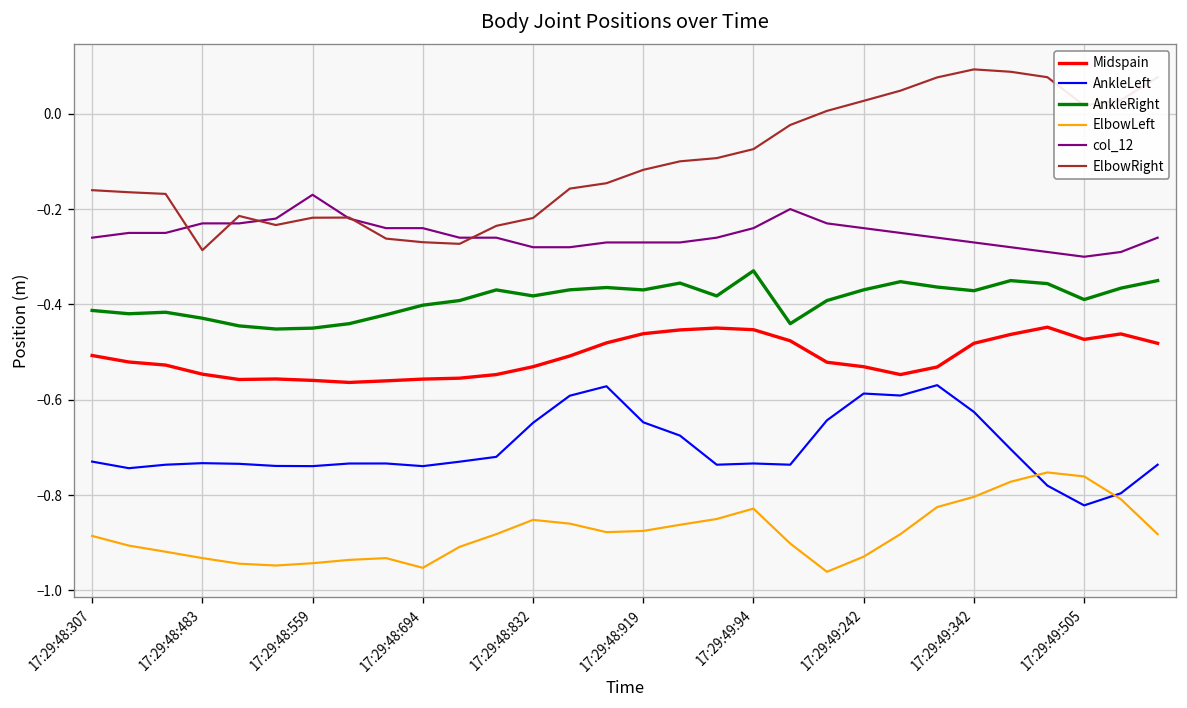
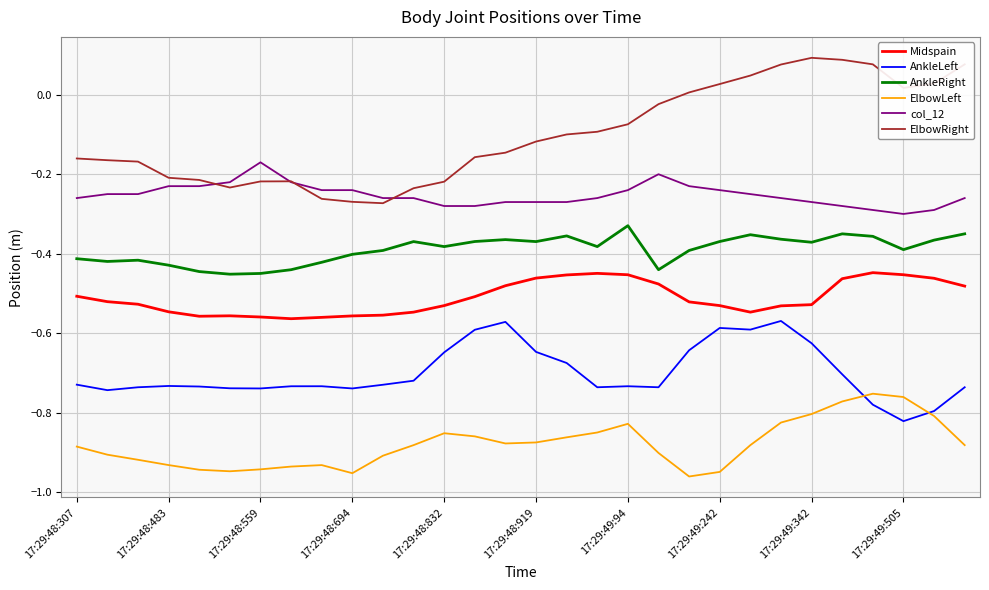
  {
    "Midspain": {
      "17:29:48:307": -0.51,
      "17:29:48:483": -0.55,
      "17:29:48:559": -0.56,
      "17:29:48:694": -0.56,
      "17:29:48:832": -0.53,
      "17:29:48:919": -0.46,
      "17:29:49:94": -0.45,
      "17:29:49:242": -0.53,
-     "17:29:49:342": -0.48,
-     "17:29:49:505": -0.47
+     "17:29:49:342": -0.53,
+     "17:29:49:505": -0.45
    },
    "AnkleLeft": {
      "17:29:48:307": -0.73,
      "17:29:48:483": -0.73,
      "17:29:48:559": -0.74,
      "17:29:48:694": -0.74,
      "17:29:48:832": -0.65,
      "17:29:48:919": -0.65,
      "17:29:49:94": -0.73,
      "17:29:49:242": -0.59,
      "17:29:49:342": -0.63,
      "17:29:49:505": -0.82
    },
    "AnkleRight": {
      "17:29:48:307": -0.41,
      "17:29:48:483": -0.43,
      "17:29:48:559": -0.45,
      "17:29:48:694": -0.40,
      "17:29:48:832": -0.38,
      "17:29:48:919": -0.37,
      "17:29:49:94": -0.33,
      "17:29:49:242": -0.37,
      "17:29:49:342": -0.37,
      "17:29:49:505": -0.39
    },
    "ElbowLeft": {
      "17:29:48:307": -0.89,
      "17:29:48:483": -0.93,
      "17:29:48:559": -0.94,
      "17:29:48:694": -0.95,
      "17:29:48:832": -0.85,
      "17:29:48:919": -0.88,
      "17:29:49:94": -0.83,
-     "17:29:49:242": -0.93,
+     "17:29:49:242": -0.95,
      "17:29:49:342": -0.80,
      "17:29:49:505": -0.76
    },
    "col_12": {
      "17:29:48:307": -0.26,
      "17:29:48:483": -0.23,
      "17:29:48:559": -0.17,
      "17:29:48:694": -0.24,
      "17:29:48:832": -0.28,
      "17:29:48:919": -0.27,
      "17:29:49:94": -0.24,
      "17:29:49:242": -0.24,
      "17:29:49:342": -0.27,
      "17:29:49:505": -0.30
    },
    "ElbowRight": {
      "17:29:48:307": -0.16,
-     "17:29:48:483": -0.29,
+     "17:29:48:483": -0.21,
      "17:29:48:559": -0.22,
      "17:29:48:694": -0.27,
      "17:29:48:832": -0.22,
      "17:29:48:919": -0.12,
      "17:29:49:94": -0.07,
      "17:29:49:242": 0.03,
      "17:29:49:342": 0.09
    }
  }
